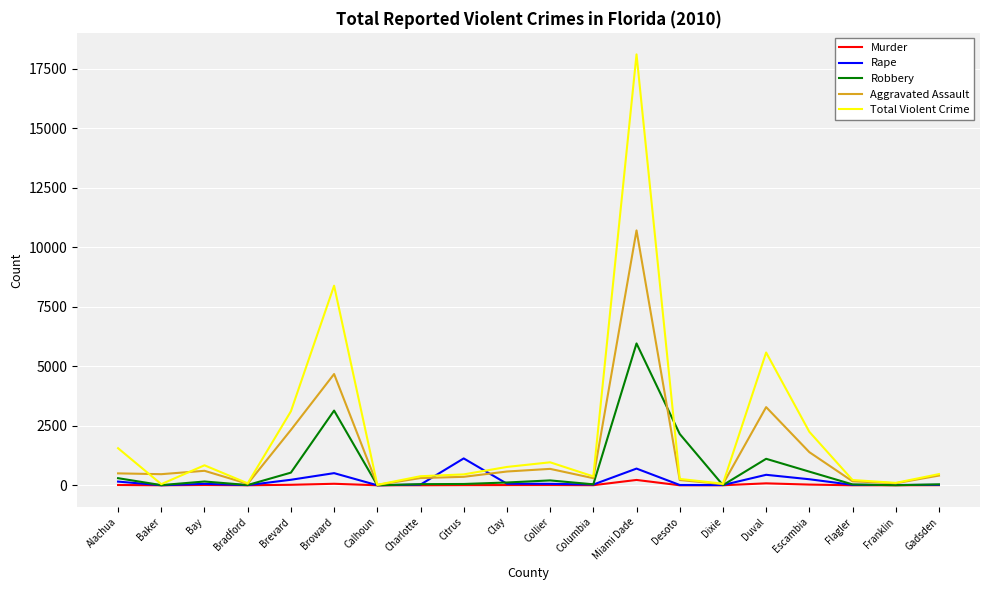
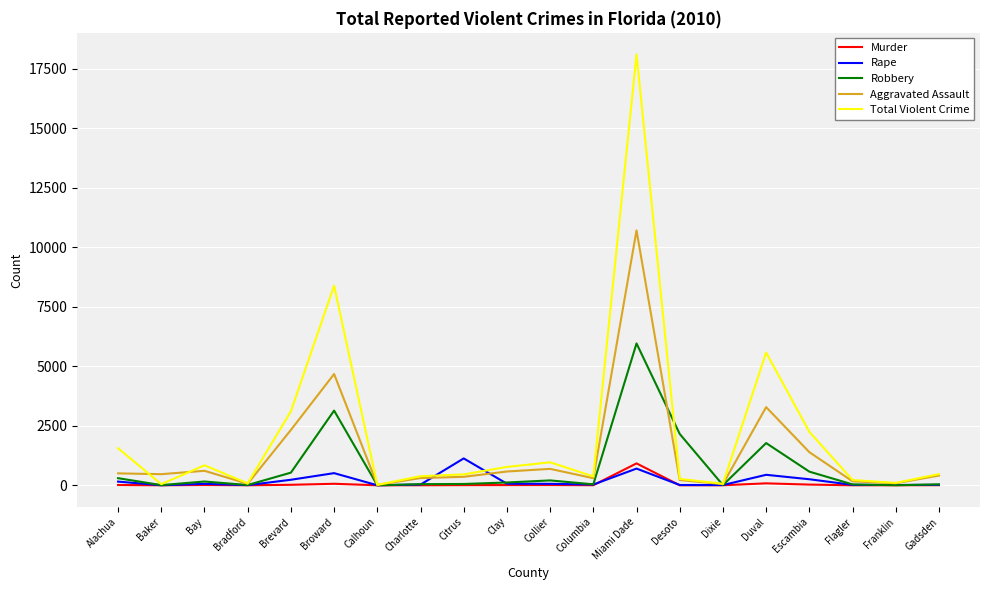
  {
    "Murder": {
      "Alachua": 0,
      "Brevard": 0,
      "Broward": 100,
-     "Miami Dade": 200,
+     "Miami Dade": 900,
      "Duval": 100,
      "Escambia": 0
    },
    "Rape": {
      "Alachua": 200,
      "Brevard": 200,
      "Broward": 500,
      "Citrus": 1100,
      "Miami Dade": 700,
      "Duval": 400,
      "Escambia": 300
    },
    "Robbery": {
      "Alachua": 300,
      "Brevard": 500,
      "Broward": 3100,
      "Collier": 200,
      "Miami Dade": 6000,
      "Desoto": 2200,
-     "Duval": 1100,
+     "Duval": 1800,
      "Escambia": 600
    },
    "Aggravated Assault": {
      "Alachua": 500,
      "Baker": 500,
      "Bay": 600,
      "Brevard": 2300,
      "Broward": 4700,
      "Clay": 600,
      "Collier": 700,
      "Miami Dade": 10700,
      "Duval": 3300,
      "Escambia": 1400
    },
    "Total Violent Crime": {
      "Alachua": 1600,
      "Bay": 800,
      "Brevard": 3100,
      "Broward": 8400,
      "Clay": 800,
      "Collier": 1000,
      "Miami Dade": 18100,
      "Duval": 5600,
      "Escambia": 2200
    }
  }
